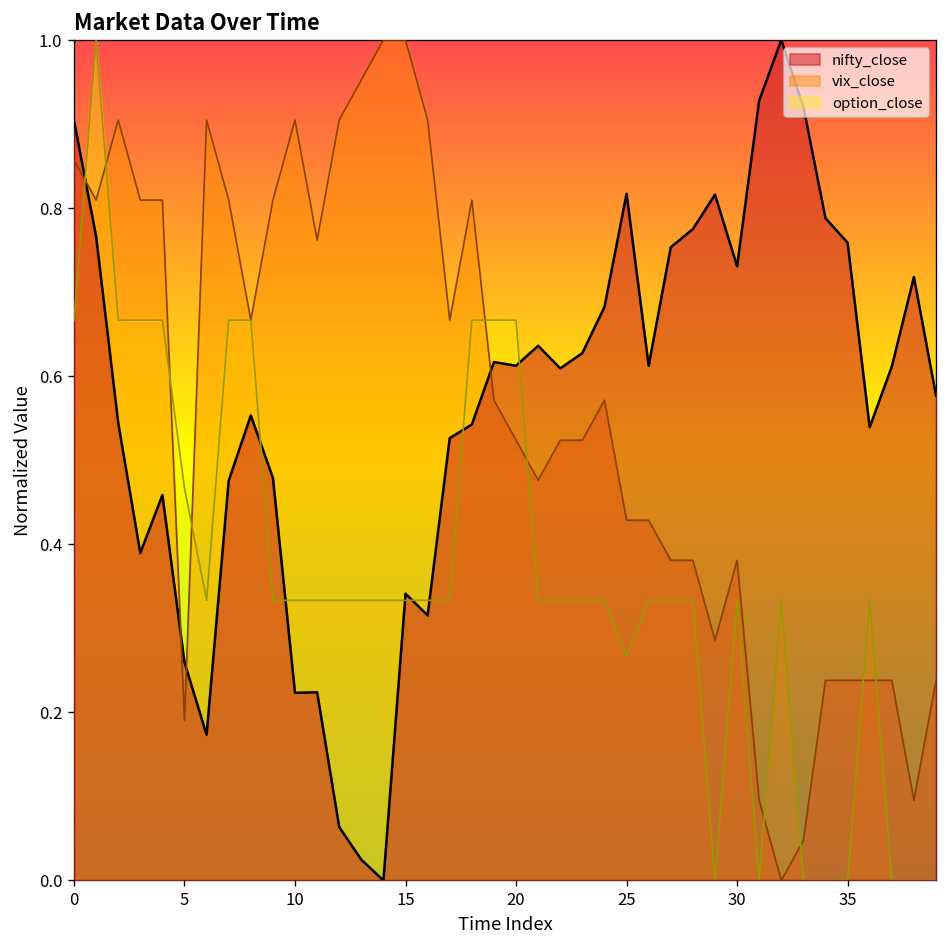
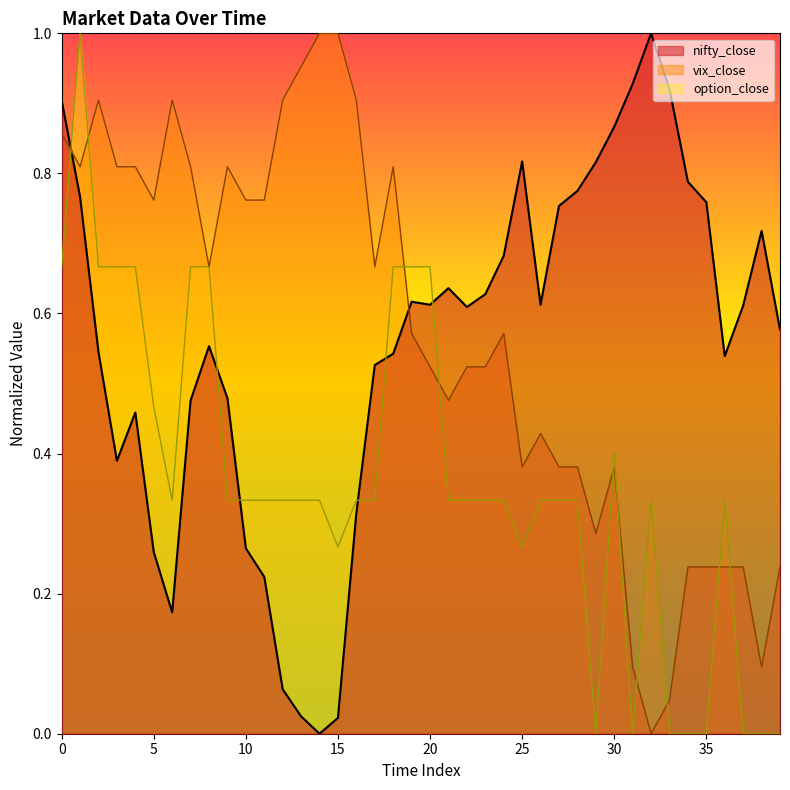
  {
    "nifty_close": {
      "0": 0.90,
      "5": 0.26,
-     "10": 0.22,
-     "15": 0.34,
+     "10": 0.26,
+     "15": 0.02,
      "20": 0.61,
      "25": 0.82,
-     "30": 0.73,
+     "30": 0.87,
      "35": 0.76
    },
    "vix_close": {
      "0": 0.86,
-     "5": 0.19,
-     "10": 0.90,
+     "5": 0.76,
+     "10": 0.76,
      "15": 1.00,
      "20": 0.52,
-     "25": 0.43,
+     "25": 0.38,
      "30": 0.38,
      "35": 0.24
    },
    "option_close": {
      "0": 0.67,
      "5": 0.47,
      "10": 0.33,
-     "15": 0.33,
+     "15": 0.27,
      "20": 0.67,
      "25": 0.27,
-     "30": 0.33,
+     "30": 0.40,
      "35": 0.00
    }
  }
